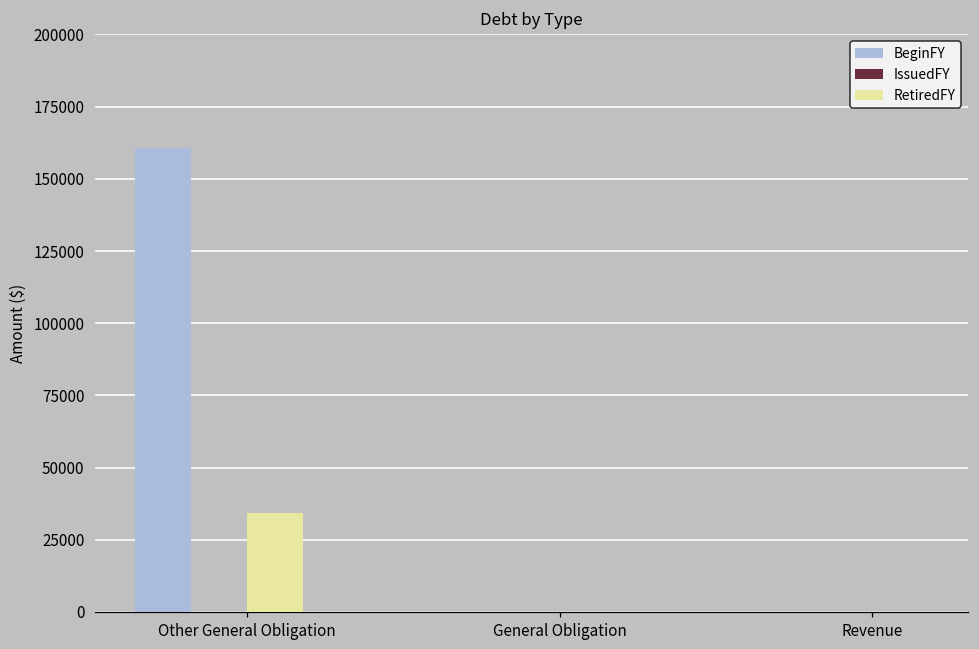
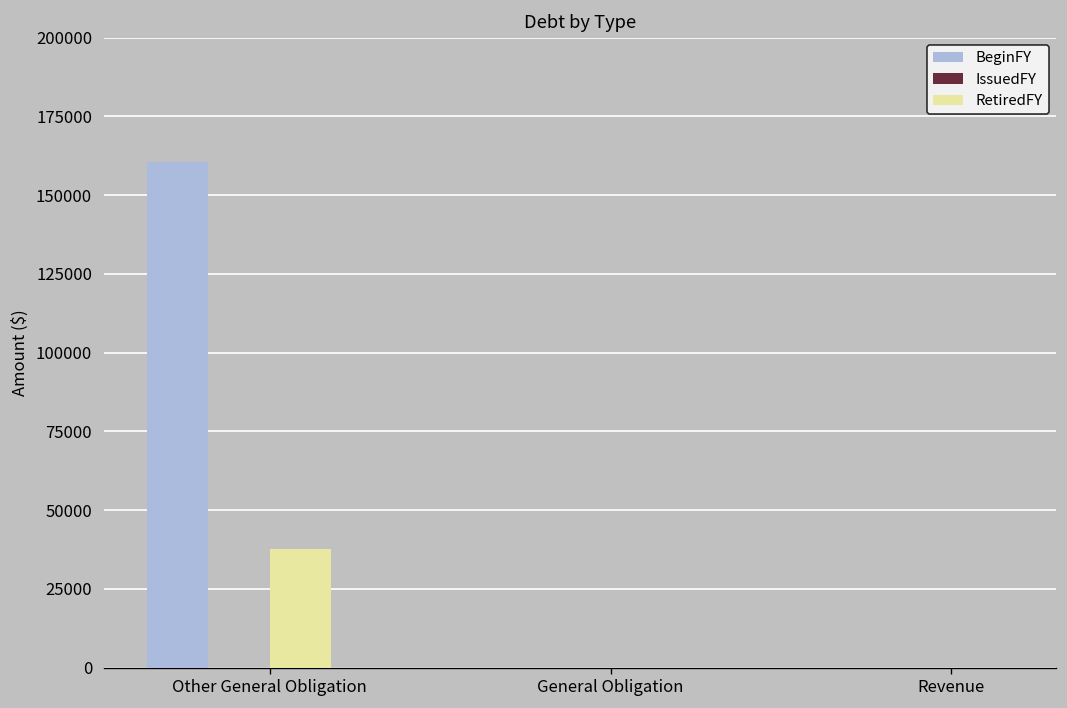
  {
    "BeginFY": {
      "Other General Obligation": 161000,
      "General Obligation": 0,
      "Revenue": 0
    },
    "IssuedFY": {
      "Other General Obligation": 0,
      "General Obligation": 0,
      "Revenue": 0
    },
    "RetiredFY": {
-     "Other General Obligation": 34000,
+     "Other General Obligation": 38000,
      "General Obligation": 0,
      "Revenue": 0
    }
  }
